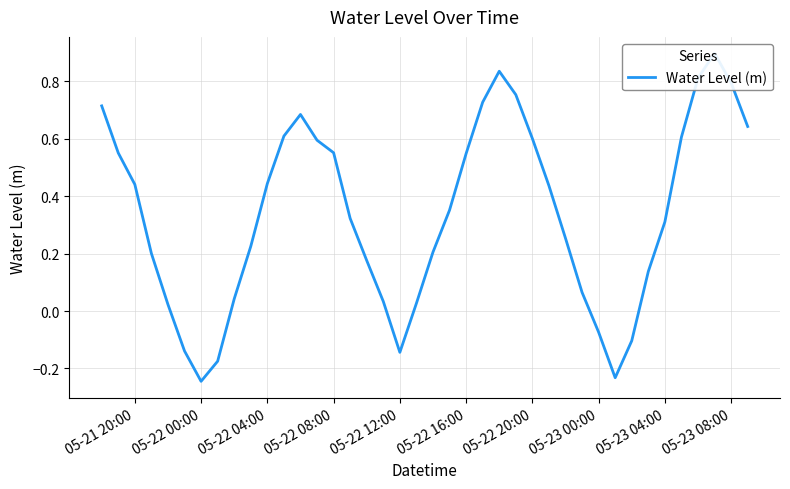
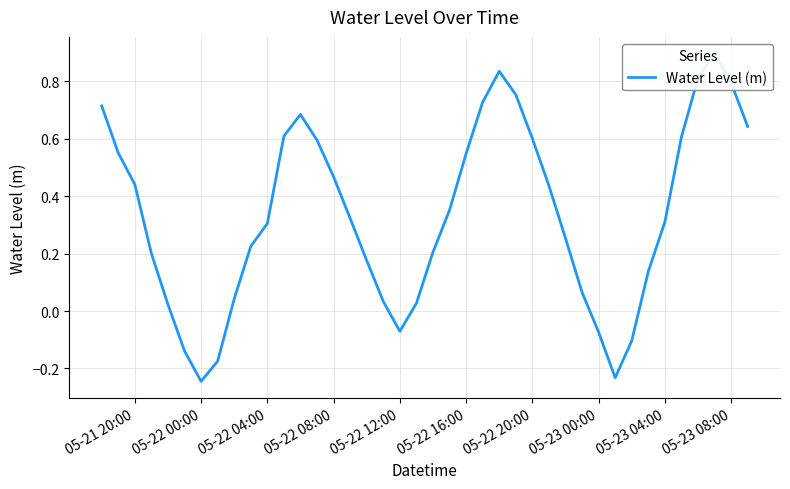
  {
    "05-21 20:00": 0.44,
    "05-22 00:00": -0.24,
-   "05-22 04:00": 0.44,
-   "05-22 08:00": 0.55,
-   "05-22 12:00": -0.14,
+   "05-22 04:00": 0.30,
+   "05-22 08:00": 0.47,
+   "05-22 12:00": -0.07,
    "05-22 16:00": 0.55,
    "05-22 20:00": 0.60,
    "05-23 00:00": -0.07,
    "05-23 04:00": 0.31
  }
